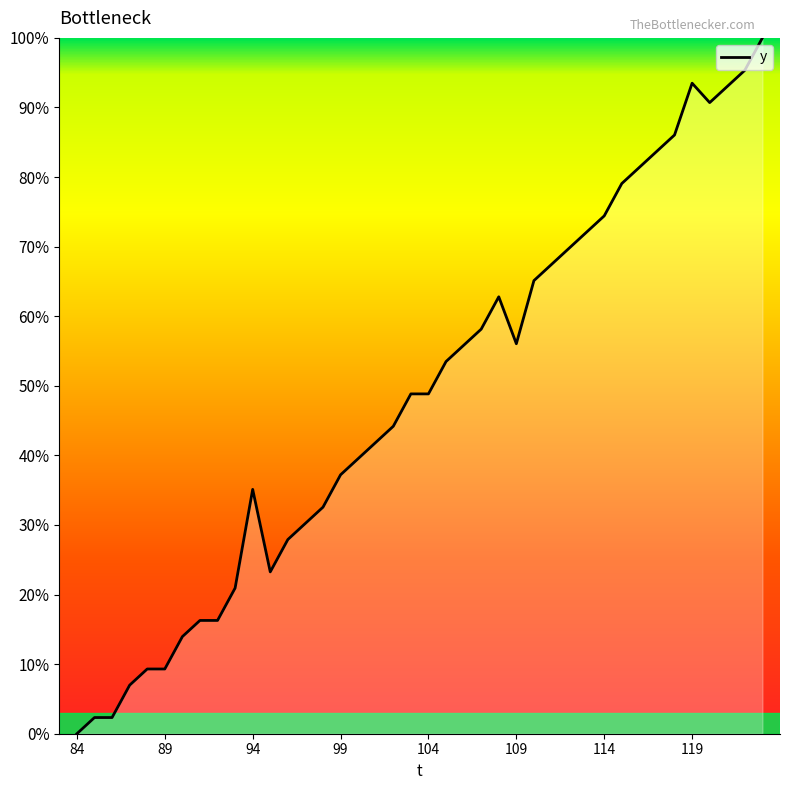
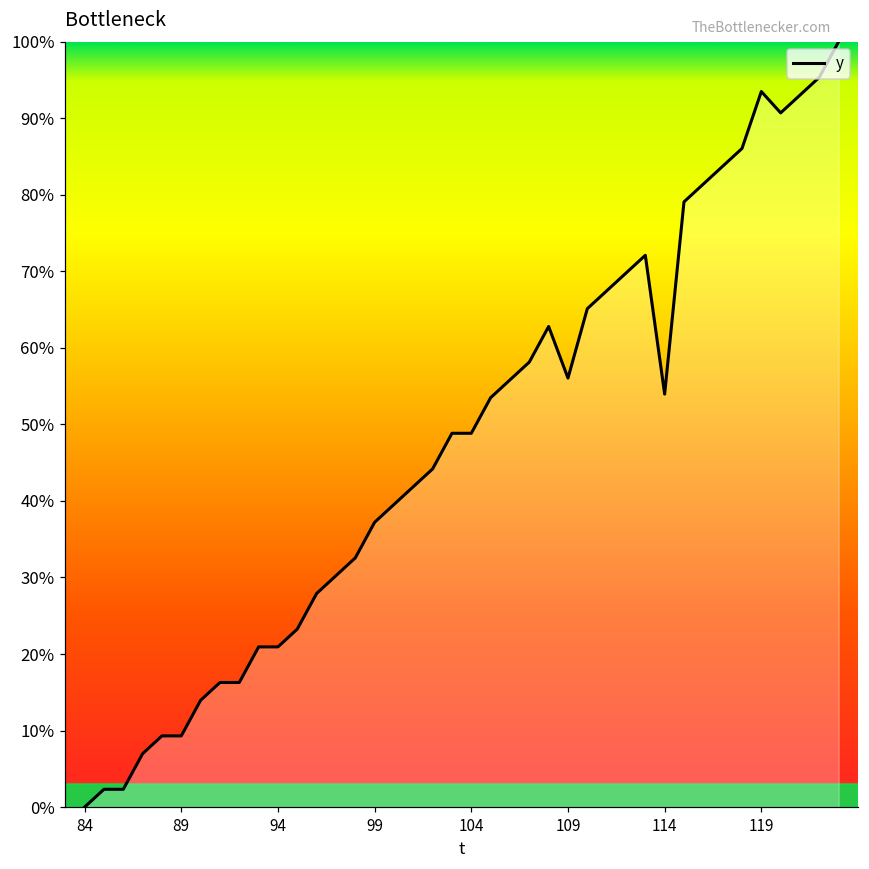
  {
    "89": "9%",
-   "94": "35%",
+   "94": "21%",
    "99": "37%",
    "104": "49%",
    "109": "56%",
-   "114": "74%",
+   "114": "54%",
    "119": "93%"
  }
